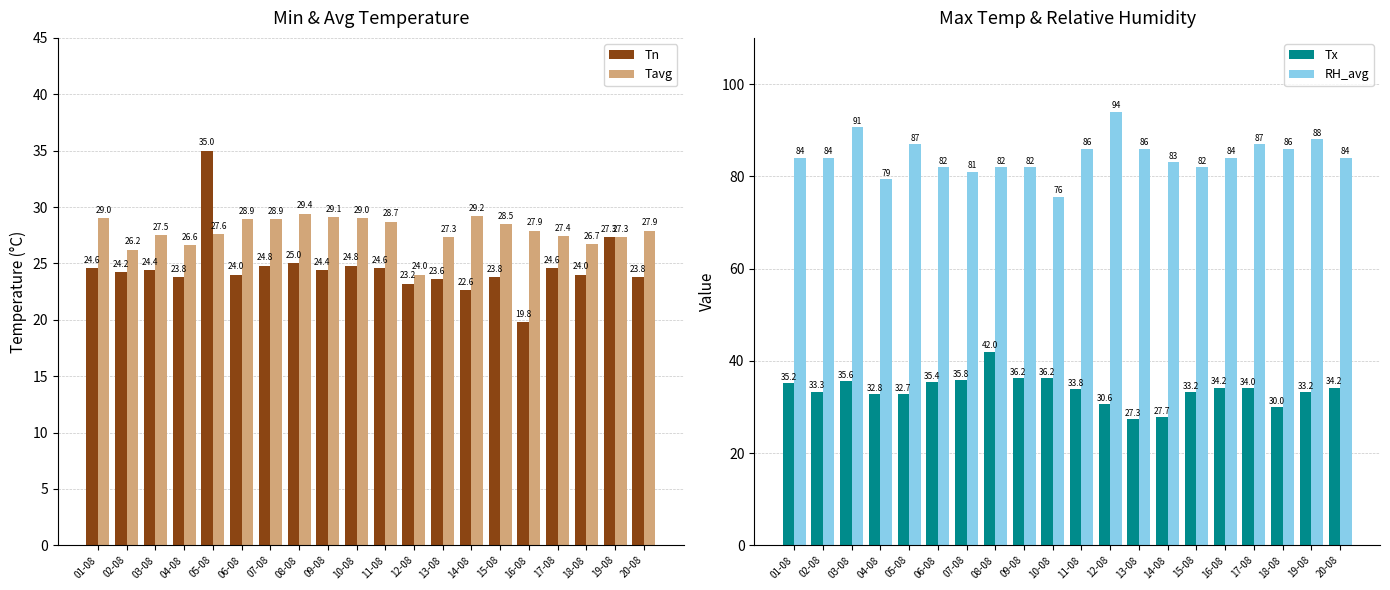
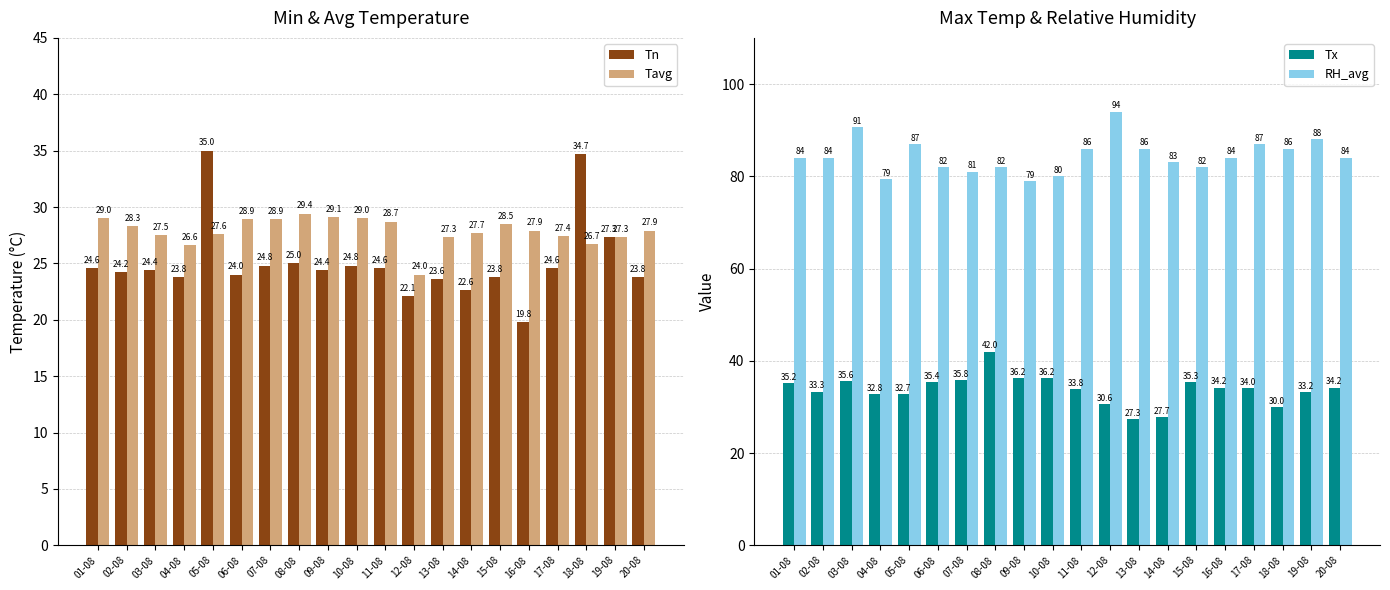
  {
    "Min & Avg Temperature": {
      "Tn": {
        "01-08": 24.6,
        "02-08": 24.2,
        "03-08": 24.4,
        "04-08": 23.8,
        "05-08": 35.0,
        "06-08": 24.0,
        "07-08": 24.8,
        "08-08": 25.0,
        "09-08": 24.4,
        "10-08": 24.8,
        "11-08": 24.6,
-       "12-08": 23.2,
+       "12-08": 22.1,
        "13-08": 23.6,
        "14-08": 22.6,
        "15-08": 23.8,
        "16-08": 19.8,
        "17-08": 24.6,
-       "18-08": 24.0,
+       "18-08": 34.7,
        "20-08": 23.8
      },
      "Tavg": {
        "01-08": 29.0,
-       "02-08": 26.2,
+       "02-08": 28.3,
        "03-08": 27.5,
        "04-08": 26.6,
        "05-08": 27.6,
        "06-08": 28.9,
        "07-08": 28.9,
        "08-08": 29.4,
        "09-08": 29.1,
        "10-08": 29.0,
        "11-08": 28.7,
        "12-08": 24.0,
        "13-08": 27.3,
-       "14-08": 29.2,
+       "14-08": 27.7,
        "15-08": 28.5,
        "16-08": 27.9,
        "17-08": 27.4,
        "18-08": 26.7,
        "20-08": 27.9
      }
    },
    "Max Temp & Relative Humidity": {
      "Tx": {
        "01-08": 35.2,
        "02-08": 33.3,
        "03-08": 35.6,
        "04-08": 32.8,
        "05-08": 32.7,
        "06-08": 35.4,
        "07-08": 35.8,
        "08-08": 42.0,
        "09-08": 36.2,
        "10-08": 36.2,
        "11-08": 33.8,
        "12-08": 30.6,
        "13-08": 27.3,
        "14-08": 27.7,
-       "15-08": 33.2,
+       "15-08": 35.3,
        "16-08": 34.2,
        "17-08": 34.0,
        "18-08": 30.0,
        "19-08": 33.2,
        "20-08": 34.2
      },
      "RH_avg": {
        "01-08": 84,
        "02-08": 84,
        "03-08": 91,
        "04-08": 79,
        "05-08": 87,
        "06-08": 82,
        "07-08": 81,
        "08-08": 82,
-       "09-08": 82,
-       "10-08": 76,
+       "09-08": 79,
+       "10-08": 80,
        "11-08": 86,
        "12-08": 94,
        "13-08": 86,
        "14-08": 83,
        "15-08": 82,
        "16-08": 84,
        "17-08": 87,
        "18-08": 86,
        "19-08": 88,
        "20-08": 84
      }
    }
  }
